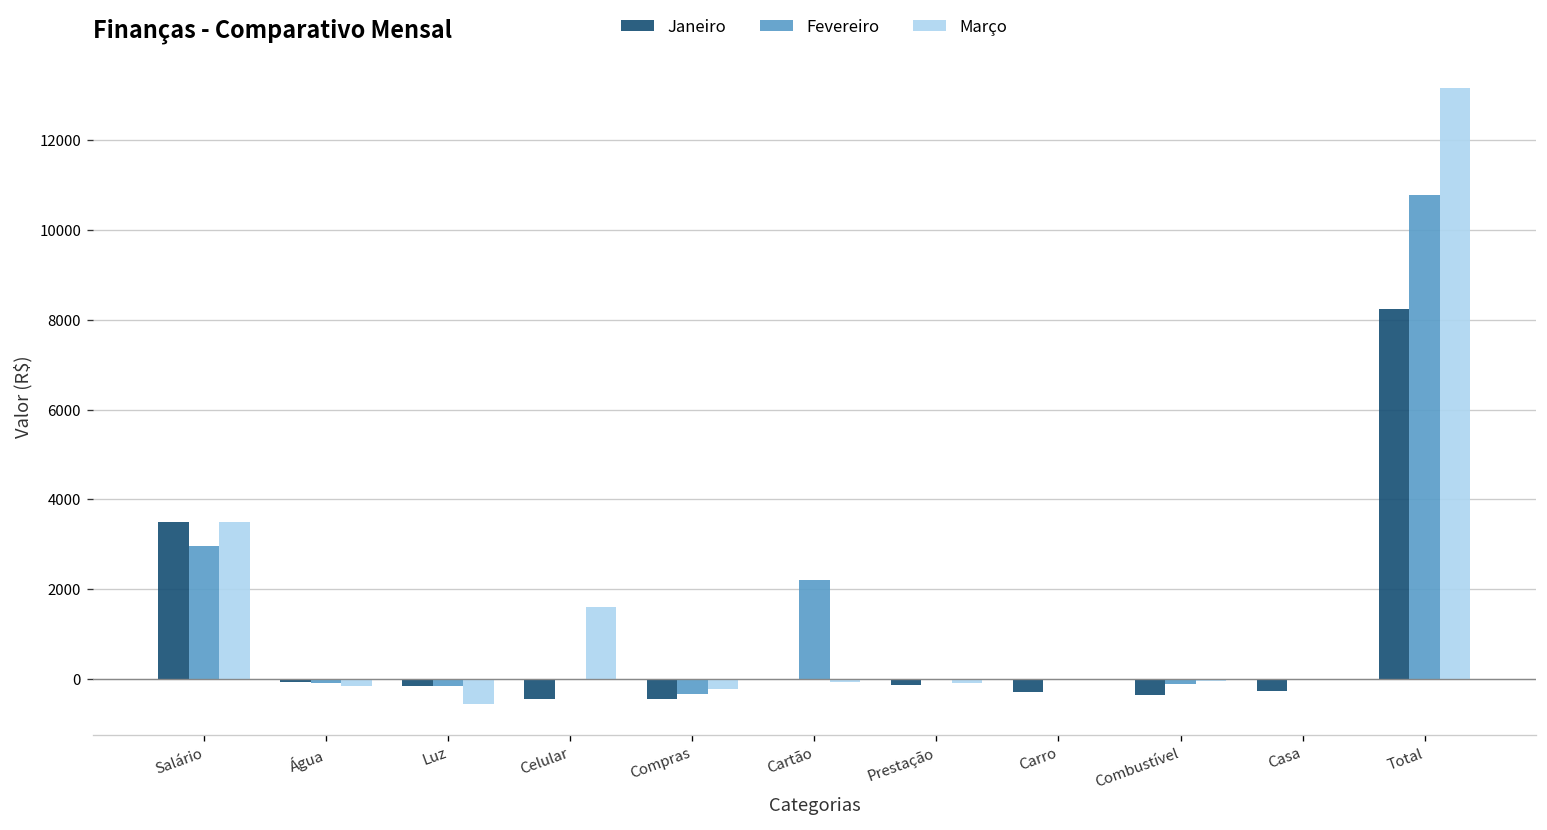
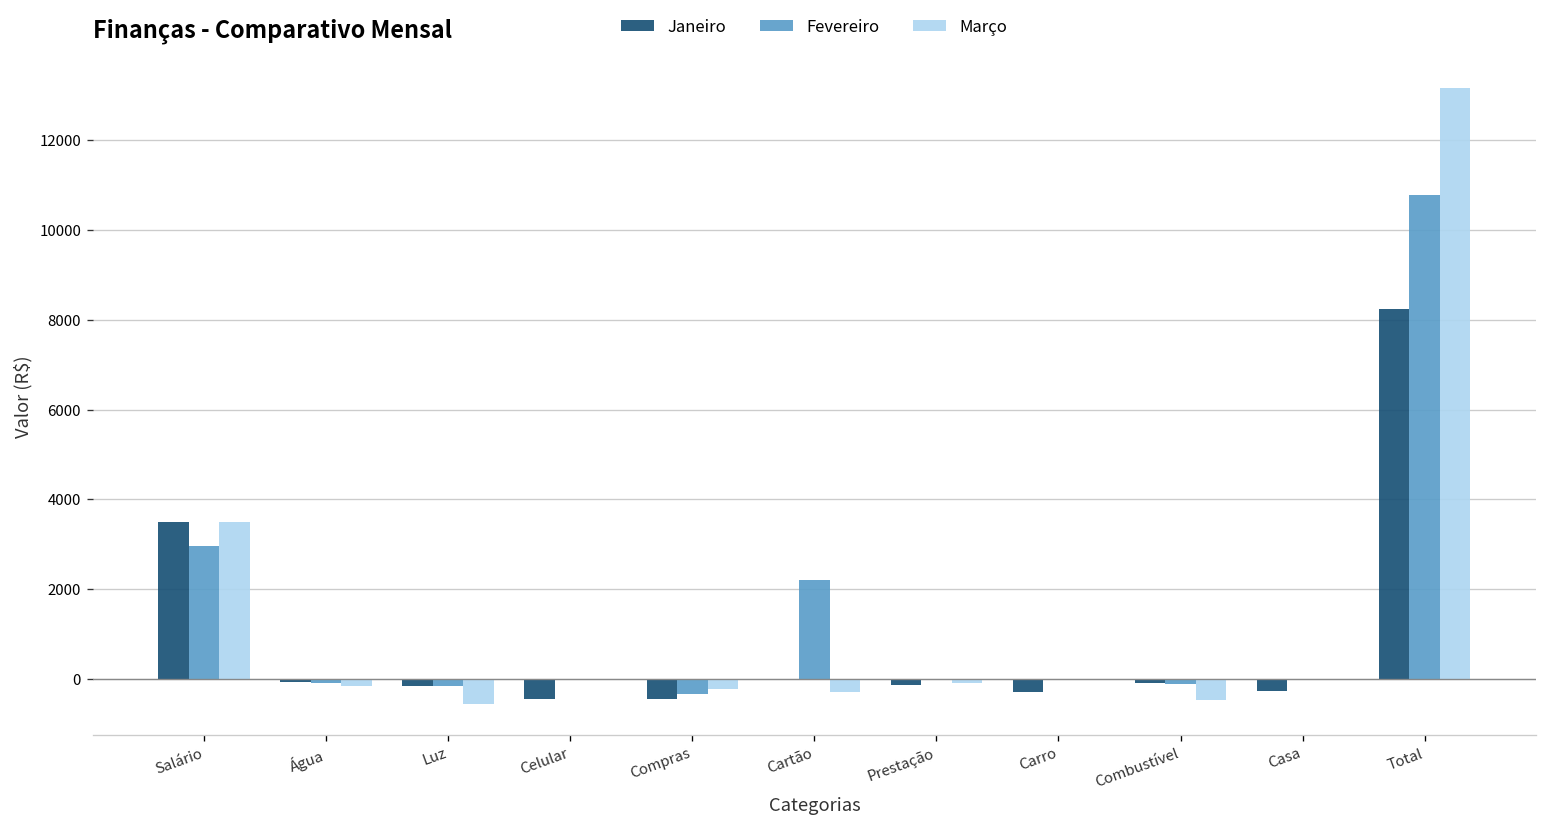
  {
    "Janeiro": {
      "Salário": 3500,
      "Água": -100,
      "Luz": -200,
      "Celular": -400,
      "Compras": -500,
      "Prestação": -100,
      "Carro": -300,
-     "Combustível": -400,
+     "Combustível": -100,
      "Casa": -300,
      "Total": 8200
    },
    "Fevereiro": {
      "Salário": 3000,
      "Água": -100,
      "Luz": -200,
      "Celular": 0,
      "Compras": -300,
      "Cartão": 2200,
      "Prestação": 0,
      "Carro": 0,
      "Combustível": -100,
      "Casa": 0,
      "Total": 10800
    },
    "Março": {
      "Salário": 3500,
      "Água": -200,
      "Luz": -600,
-     "Celular": 1600,
+     "Celular": 0,
      "Compras": -200,
-     "Cartão": -100,
+     "Cartão": -300,
      "Prestação": -100,
-     "Combustível": 0,
+     "Combustível": -500,
      "Casa": 0,
      "Total": 13200
    }
  }
